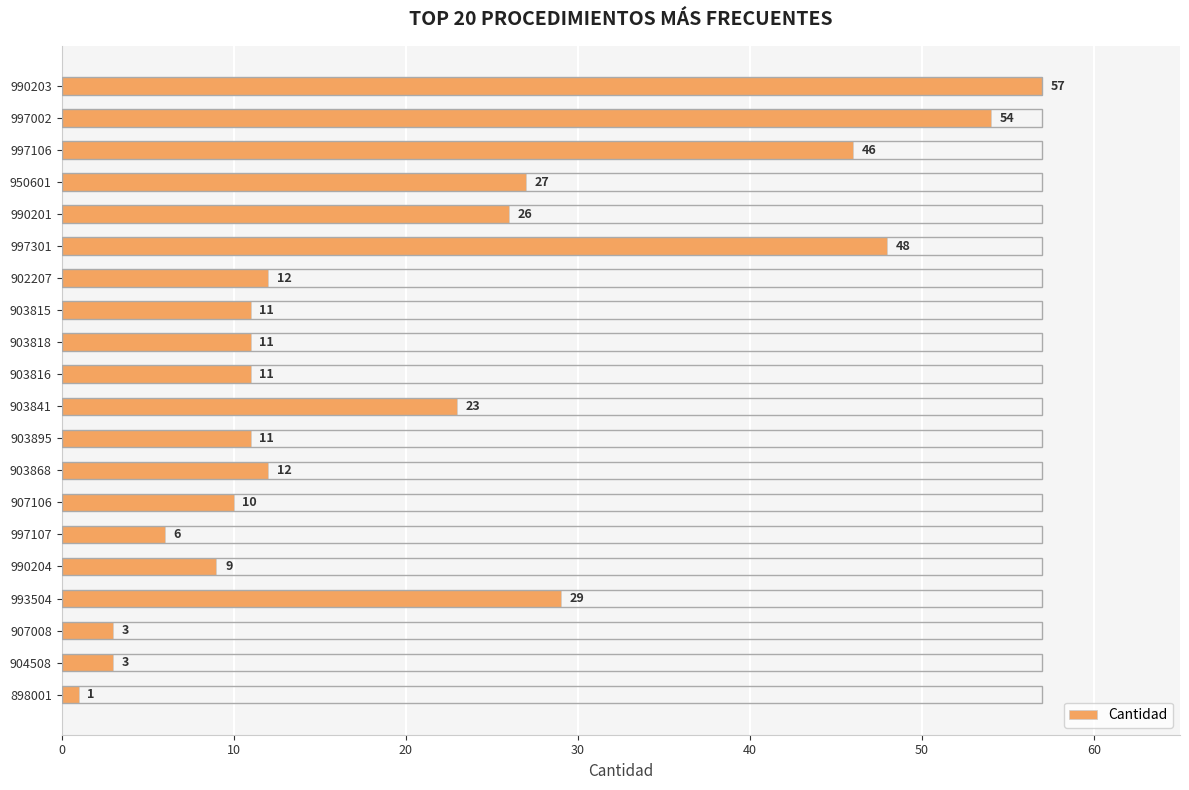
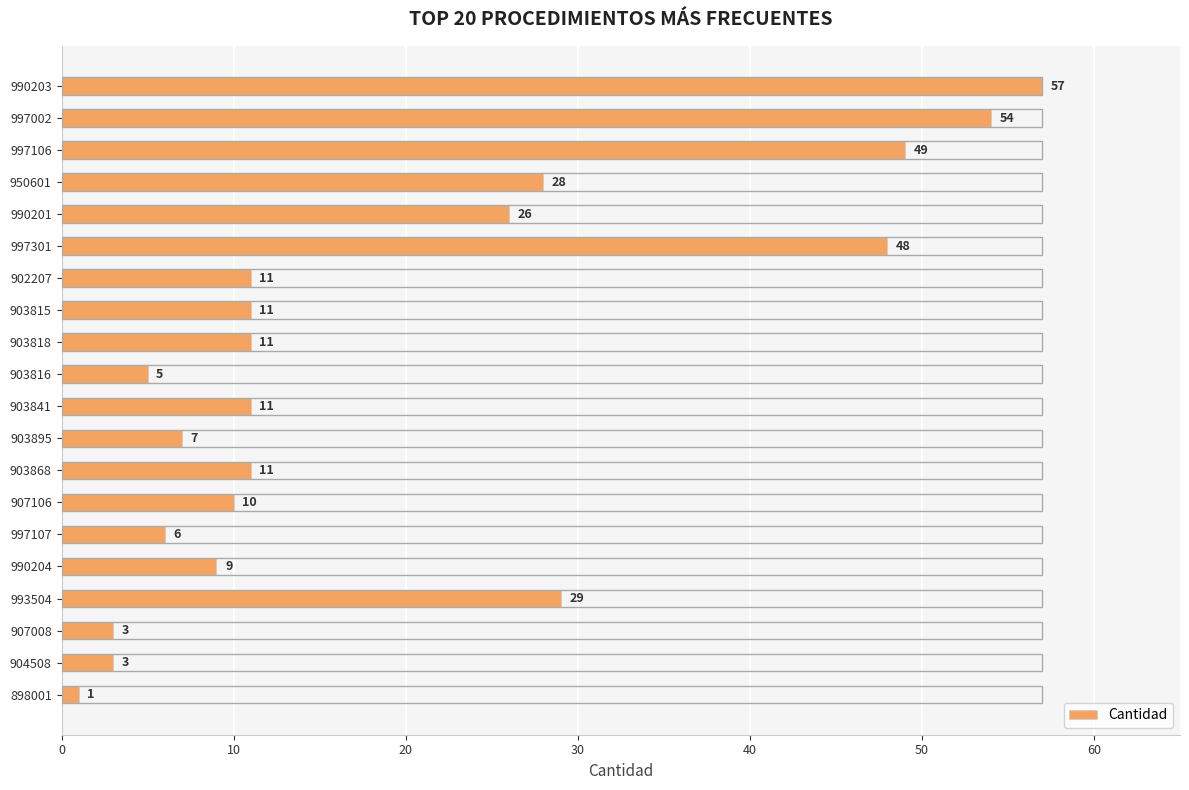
  {
    "990203": 57,
    "997002": 54,
-   "997106": 46,
-   "950601": 27,
+   "997106": 49,
+   "950601": 28,
    "990201": 26,
    "997301": 48,
-   "902207": 12,
+   "902207": 11,
    "903815": 11,
    "903818": 11,
-   "903816": 11,
-   "903841": 23,
-   "903895": 11,
-   "903868": 12,
+   "903816": 5,
+   "903841": 11,
+   "903895": 7,
+   "903868": 11,
    "907106": 10,
    "997107": 6,
    "990204": 9,
    "993504": 29,
    "907008": 3,
    "904508": 3,
    "898001": 1
  }
